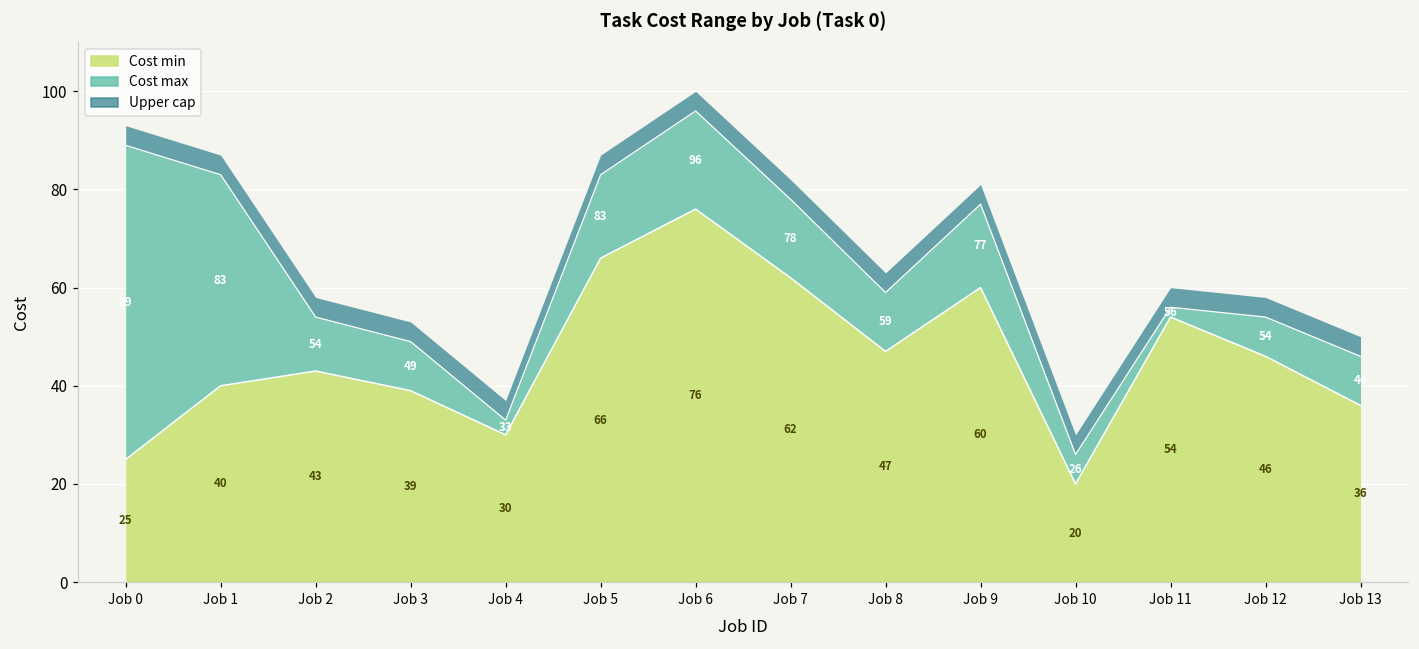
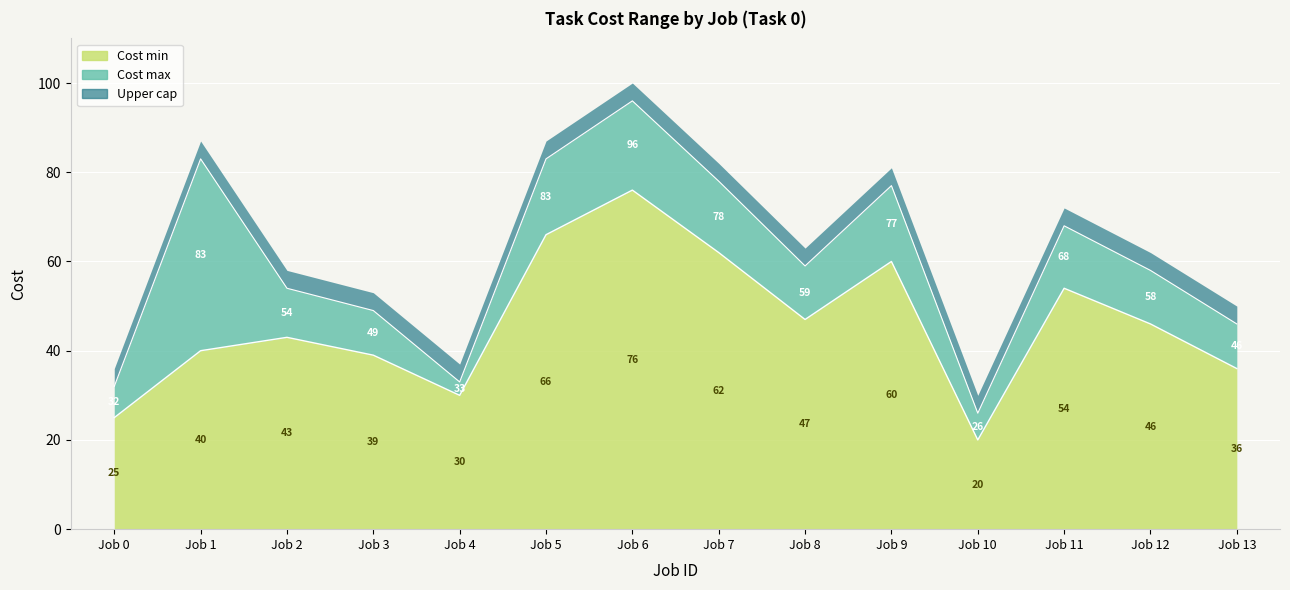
  {
    "Cost min": {
      "Job 0": 25,
      "Job 1": 40,
      "Job 5": 66,
      "Job 6": 76,
      "Job 7": 62,
      "Job 9": 60,
      "Job 11": 54,
      "Job 13": 36
    },
    "Cost max": {
-     "Job 0": 89,
+     "Job 0": 32,
      "Job 2": 54,
      "Job 3": 49,
      "Job 8": 59,
      "Job 10": 26,
-     "Job 11": 56,
-     "Job 12": 54
+     "Job 11": 68,
+     "Job 12": 58
    }
  }
